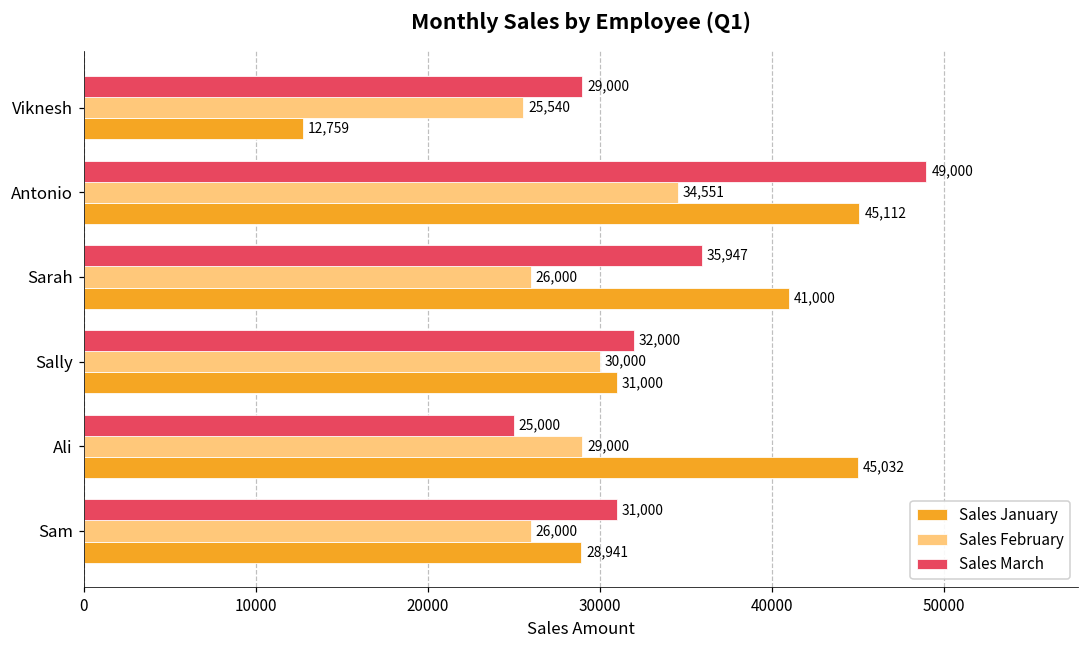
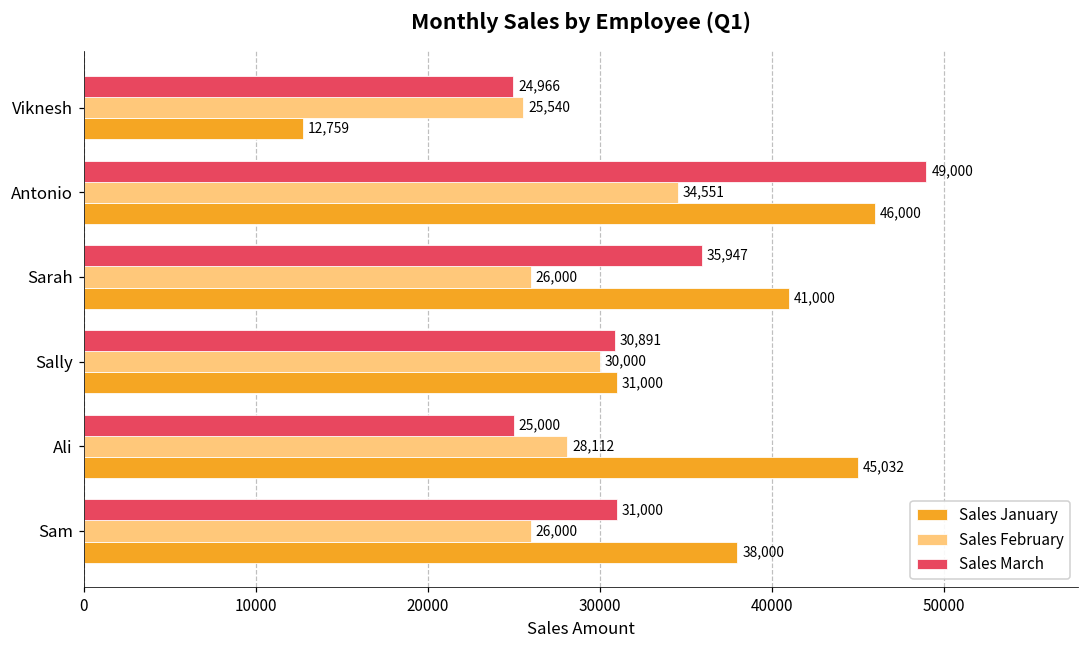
  {
    "Sales January": {
      "Viknesh": "12,759",
-     "Antonio": "45,112",
+     "Antonio": "46,000",
      "Sarah": "41,000",
      "Sally": "31,000",
      "Ali": "45,032",
-     "Sam": "28,941"
+     "Sam": "38,000"
    },
    "Sales February": {
      "Viknesh": "25,540",
      "Antonio": "34,551",
      "Sarah": "26,000",
      "Sally": "30,000",
-     "Ali": "29,000",
+     "Ali": "28,112",
      "Sam": "26,000"
    },
    "Sales March": {
-     "Viknesh": "29,000",
+     "Viknesh": "24,966",
      "Antonio": "49,000",
      "Sarah": "35,947",
-     "Sally": "32,000",
+     "Sally": "30,891",
      "Ali": "25,000",
      "Sam": "31,000"
    }
  }
